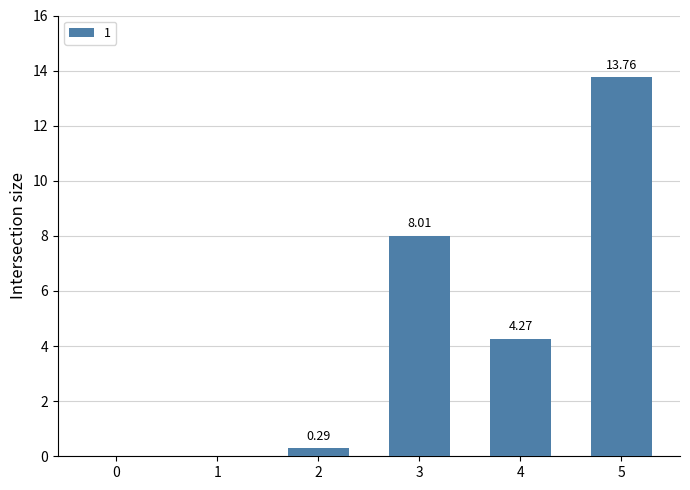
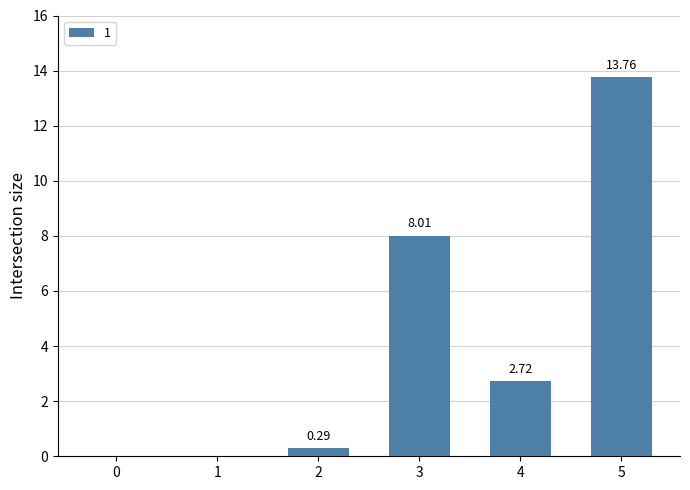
  {
    "2": 0.29,
    "3": 8.01,
-   "4": 4.27,
+   "4": 2.72,
    "5": 13.76
  }
